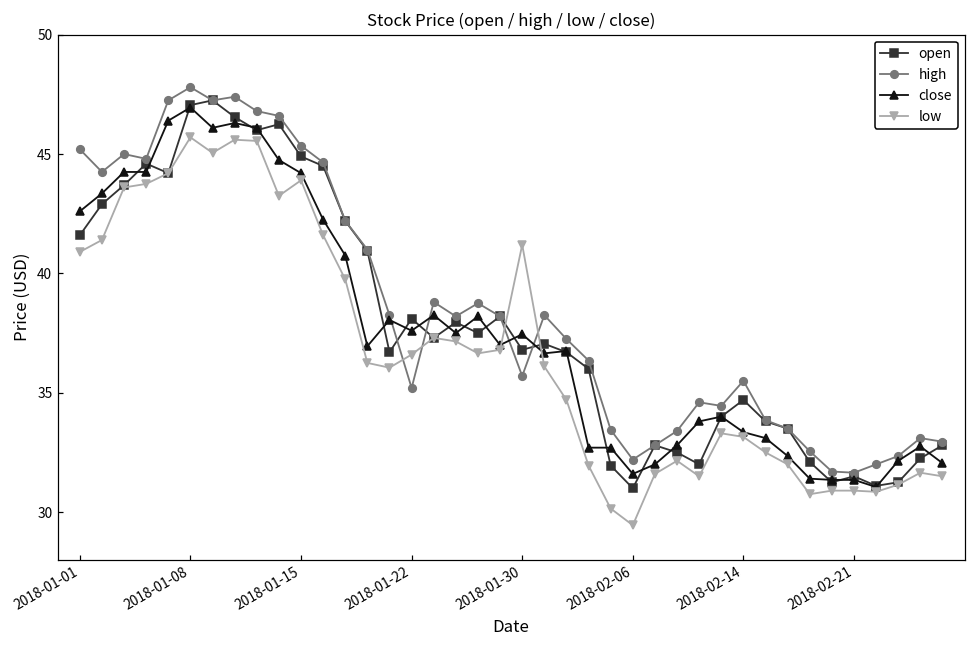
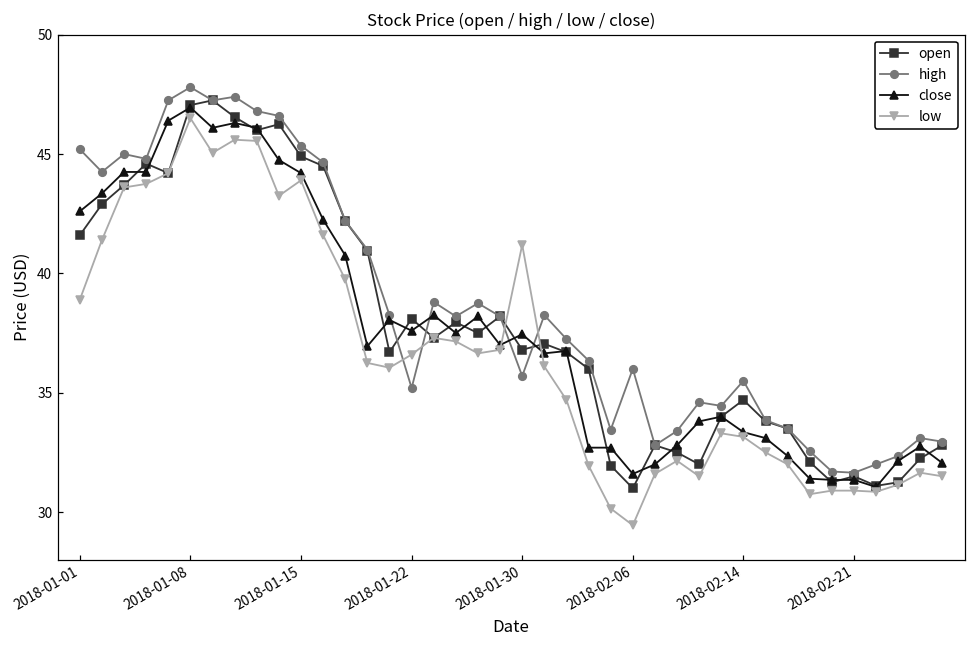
  {
    "high": {
      "2018-01-01": 45.2,
      "2018-01-08": 47.8,
      "2018-01-15": 45.4,
      "2018-01-22": 35.2,
      "2018-01-30": 35.7,
-     "2018-02-06": 32.2,
+     "2018-02-06": 36.0,
      "2018-02-14": 35.5,
      "2018-02-21": 31.7
    },
    "low": {
-     "2018-01-01": 40.9,
-     "2018-01-08": 45.7,
+     "2018-01-01": 38.9,
+     "2018-01-08": 46.5,
      "2018-01-15": 43.9,
      "2018-01-22": 36.6,
      "2018-01-30": 41.2,
      "2018-02-06": 29.5,
      "2018-02-14": 33.2,
      "2018-02-21": 30.9
    }
  }
